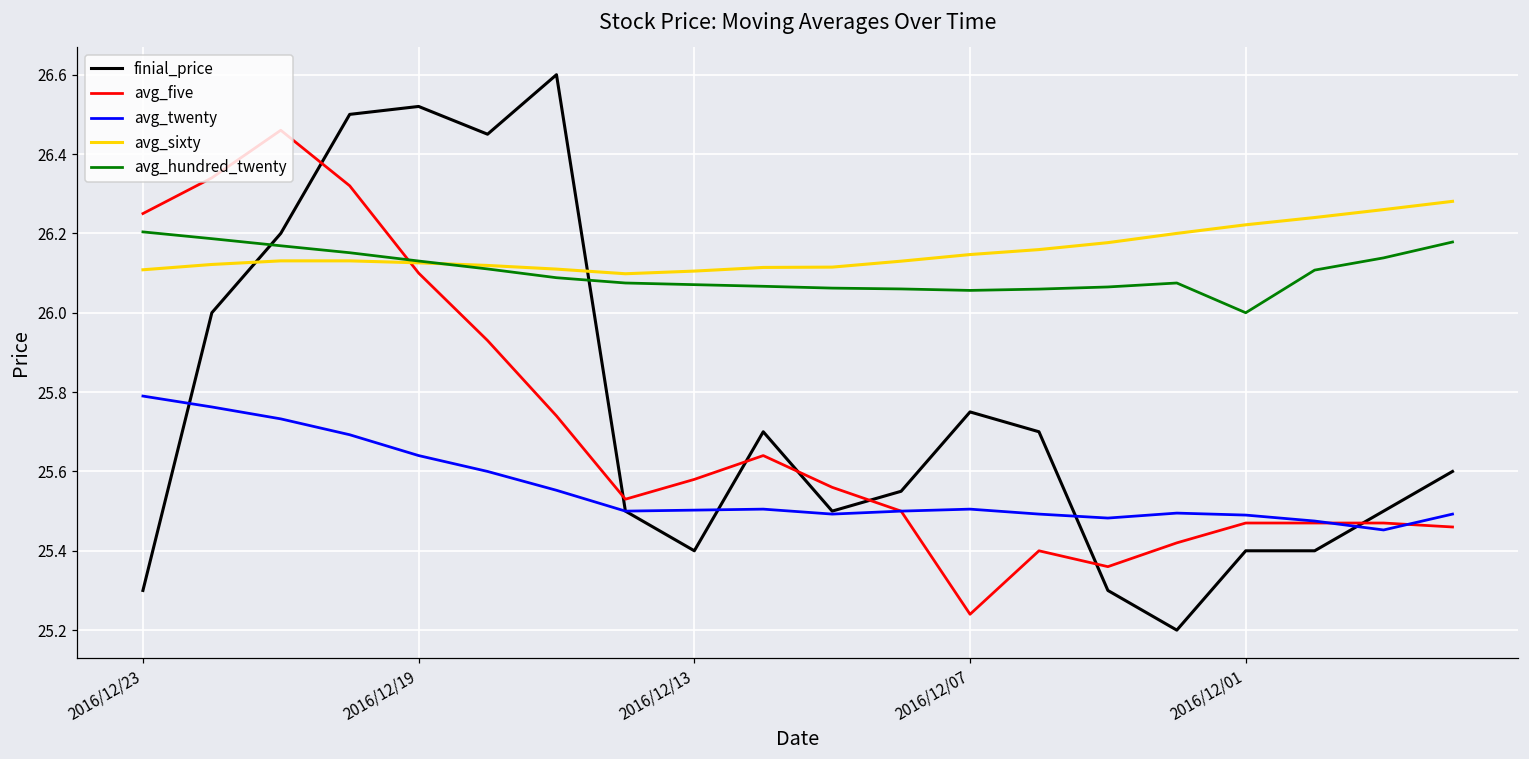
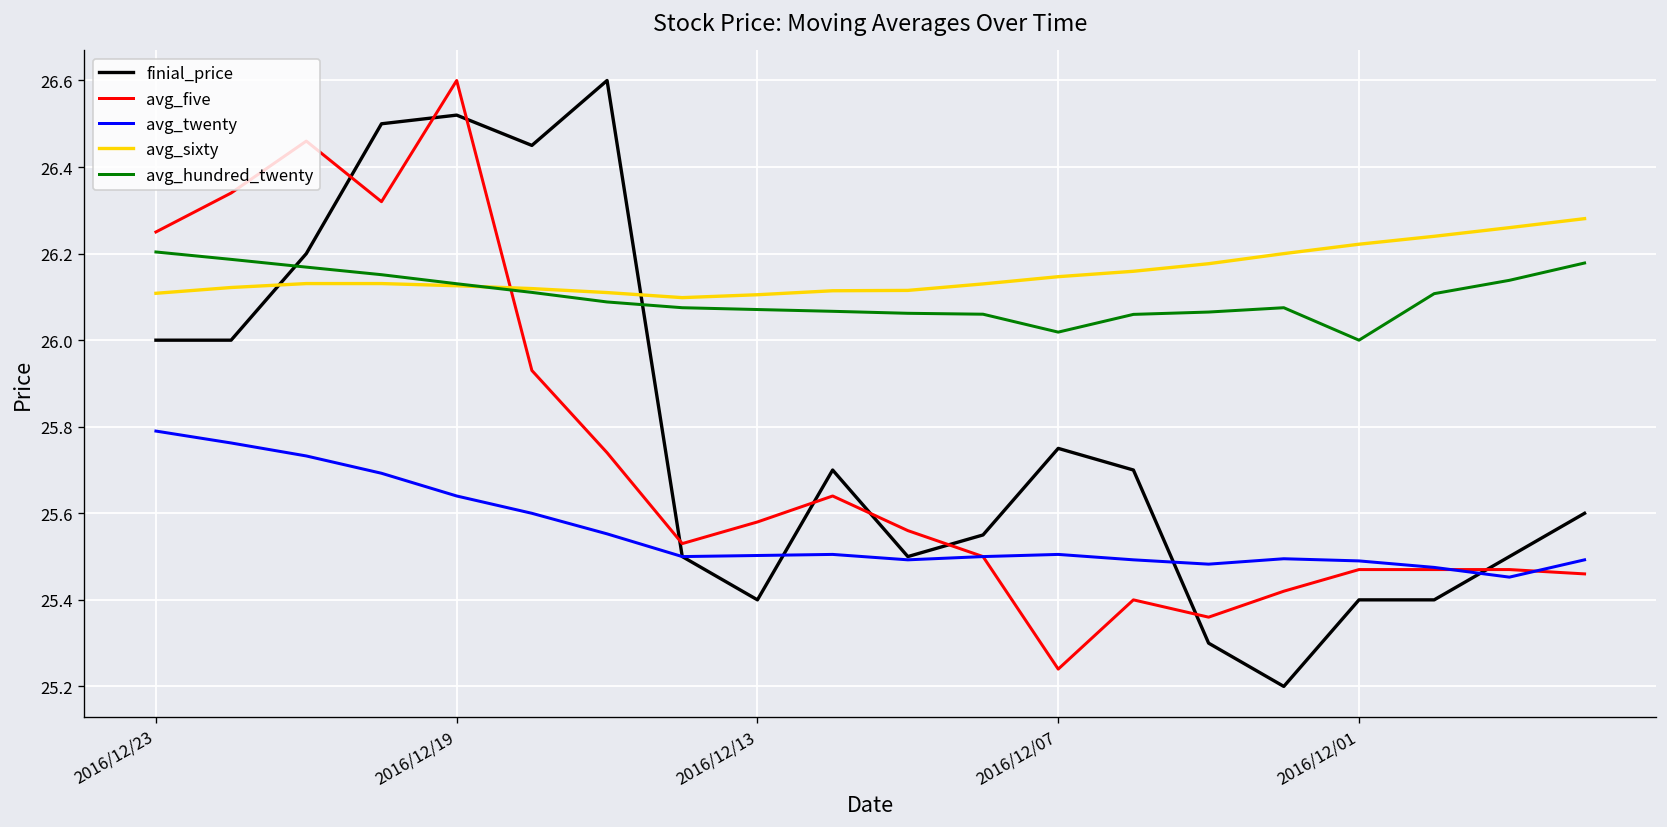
  {
    "finial_price": {
-     "2016/12/23": 25.3,
+     "2016/12/23": 26.0,
      "2016/12/19": 26.52,
      "2016/12/13": 25.4,
      "2016/12/07": 25.75,
      "2016/12/01": 25.4
    },
    "avg_five": {
      "2016/12/23": 26.25,
-     "2016/12/19": 26.1,
+     "2016/12/19": 26.6,
      "2016/12/13": 25.58,
      "2016/12/07": 25.24,
      "2016/12/01": 25.47
    },
    "avg_twenty": {
      "2016/12/23": 25.79,
      "2016/12/19": 25.64,
      "2016/12/13": 25.50,
      "2016/12/07": 25.51,
      "2016/12/01": 25.49
    },
    "avg_sixty": {
      "2016/12/23": 26.11,
      "2016/12/13": 26.11,
      "2016/12/07": 26.15,
      "2016/12/01": 26.22
    },
    "avg_hundred_twenty": {
      "2016/12/23": 26.20,
      "2016/12/13": 26.07,
-     "2016/12/07": 26.06,
+     "2016/12/07": 26.02,
      "2016/12/01": 26.00
    }
  }
